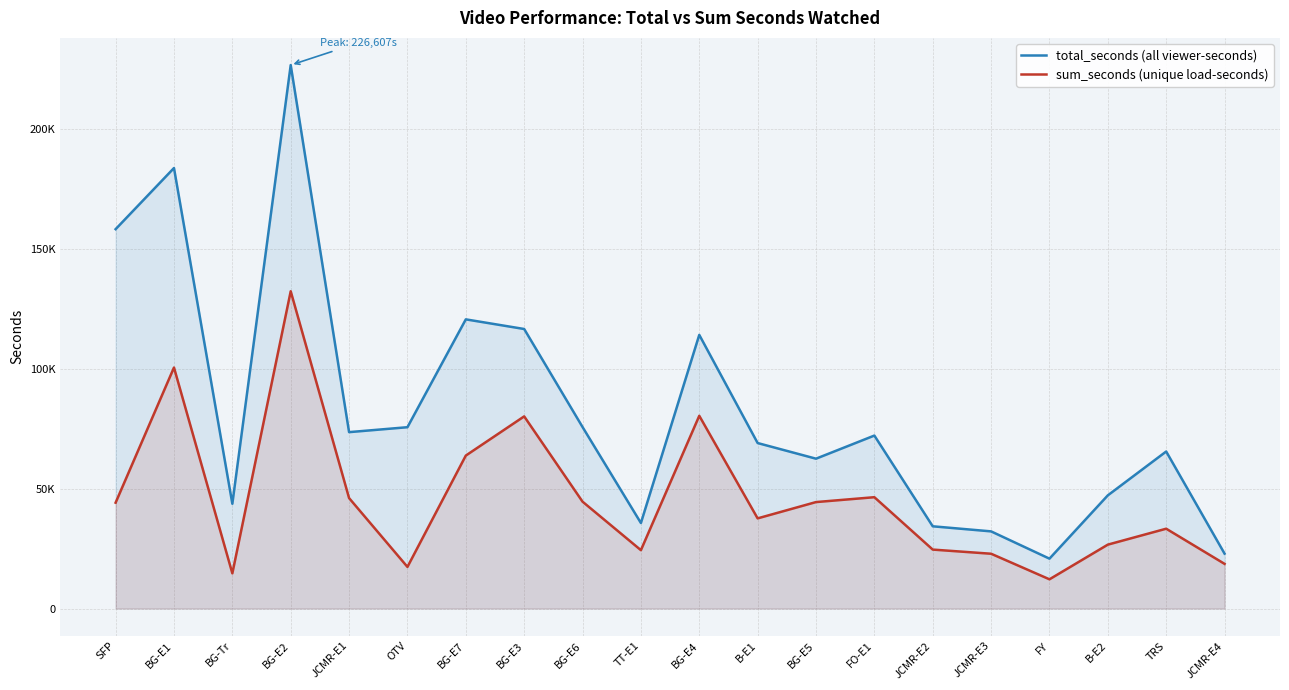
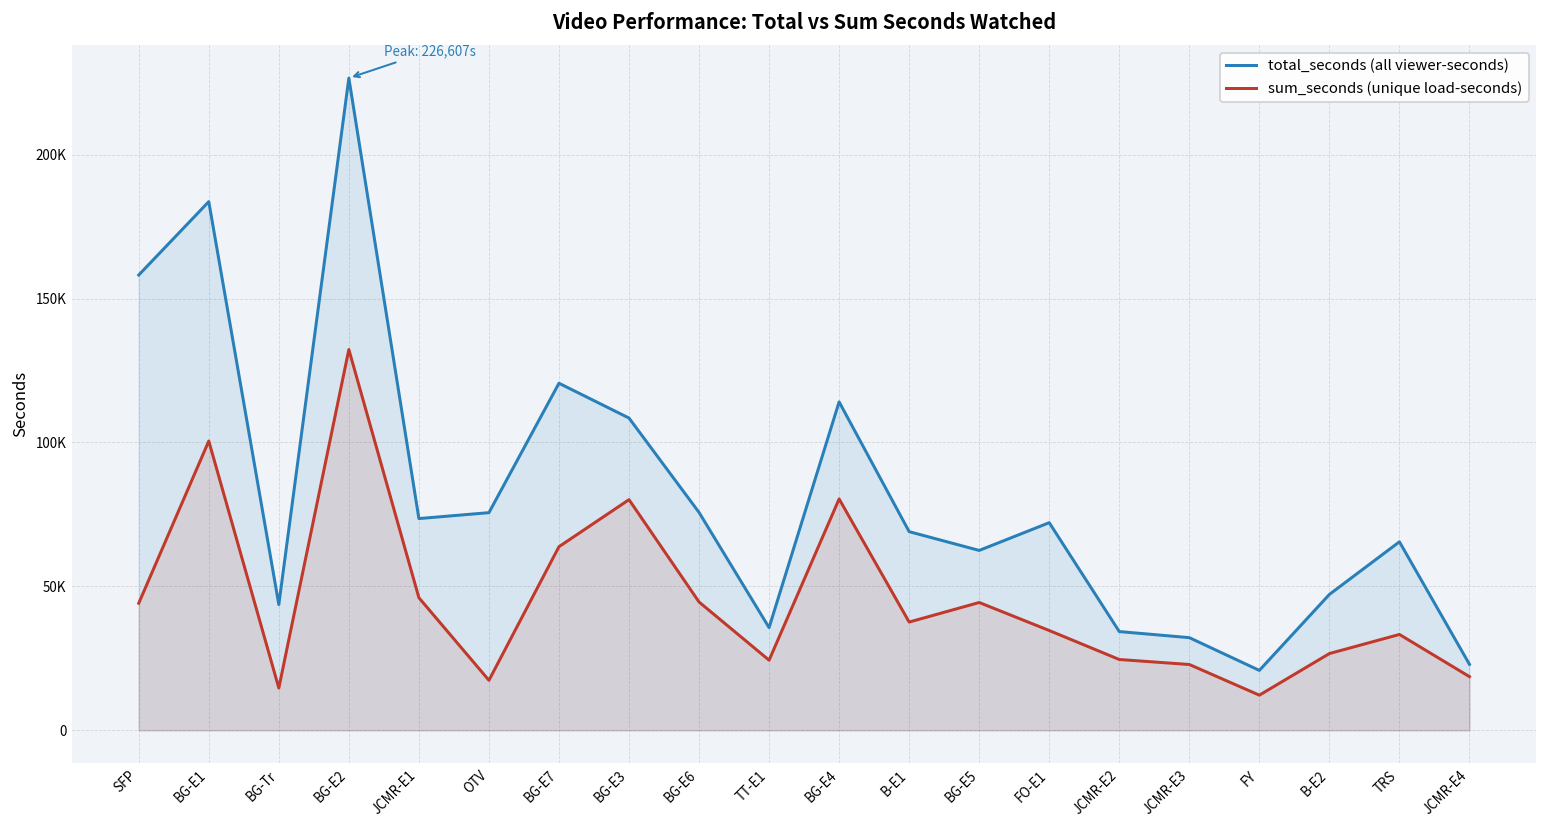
  {
    "total_seconds (all viewer-seconds)": {
      "SFP": 158000,
      "BG-E1": 184000,
      "BG-Tr": 44000,
      "JCMR-E1": 74000,
      "OTV": 76000,
      "BG-E7": 121000,
-     "BG-E3": 117000,
+     "BG-E3": 108000,
      "BG-E6": 76000,
      "TT-E1": 36000,
      "BG-E4": 114000,
      "B-E1": 69000,
      "BG-E5": 62000,
      "FO-E1": 72000,
      "JCMR-E2": 34000,
      "JCMR-E3": 32000,
      "FY": 21000,
      "B-E2": 47000,
      "TRS": 65000,
      "JCMR-E4": 23000
    },
    "sum_seconds (unique load-seconds)": {
      "SFP": 44000,
      "BG-E1": 100000,
      "BG-Tr": 15000,
      "BG-E2": 132000,
      "JCMR-E1": 46000,
      "OTV": 17000,
      "BG-E7": 64000,
      "BG-E3": 80000,
      "BG-E6": 45000,
      "TT-E1": 24000,
      "BG-E4": 80000,
      "B-E1": 38000,
      "BG-E5": 44000,
-     "FO-E1": 46000,
+     "FO-E1": 35000,
      "JCMR-E2": 25000,
      "JCMR-E3": 23000,
      "FY": 12000,
      "B-E2": 27000,
      "TRS": 33000,
      "JCMR-E4": 19000
    }
  }
